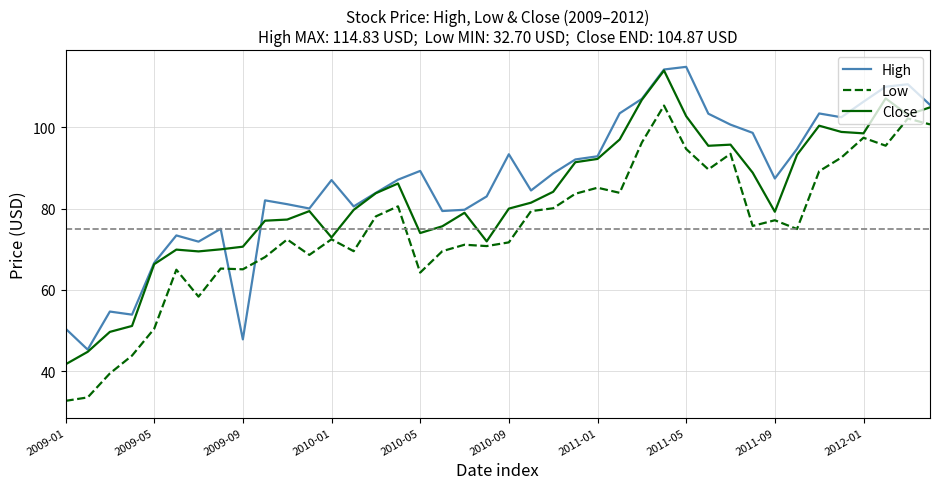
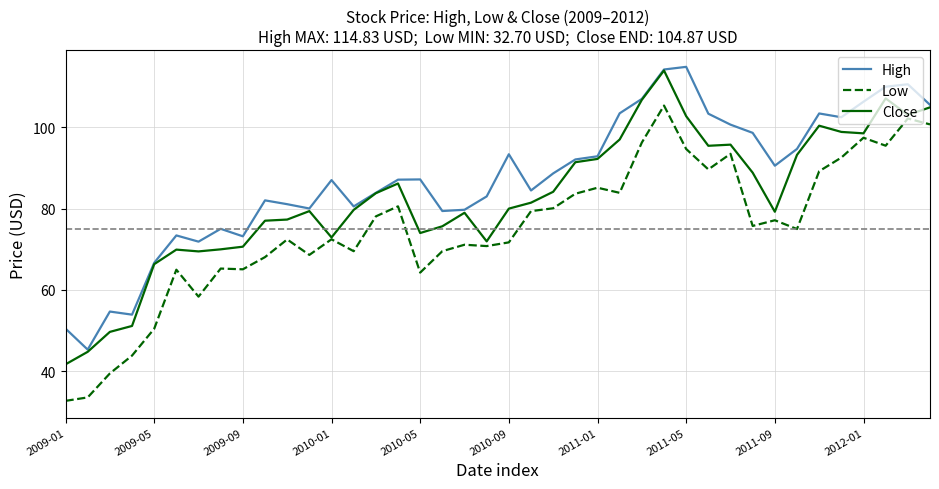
  {
    "High": {
      "2009-01": 50,
-     "2009-09": 48,
+     "2009-09": 73,
      "2010-01": 87,
-     "2010-05": 89,
+     "2010-05": 87,
      "2010-09": 93,
      "2011-01": 93,
      "2011-05": 115,
-     "2011-09": 87
+     "2011-09": 91
    }
  }
